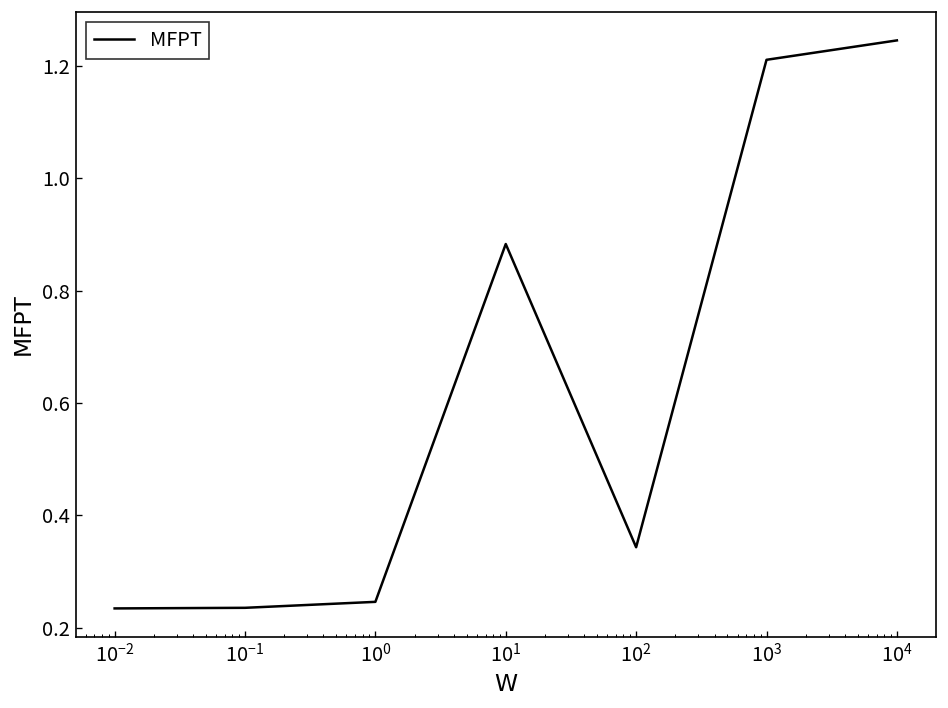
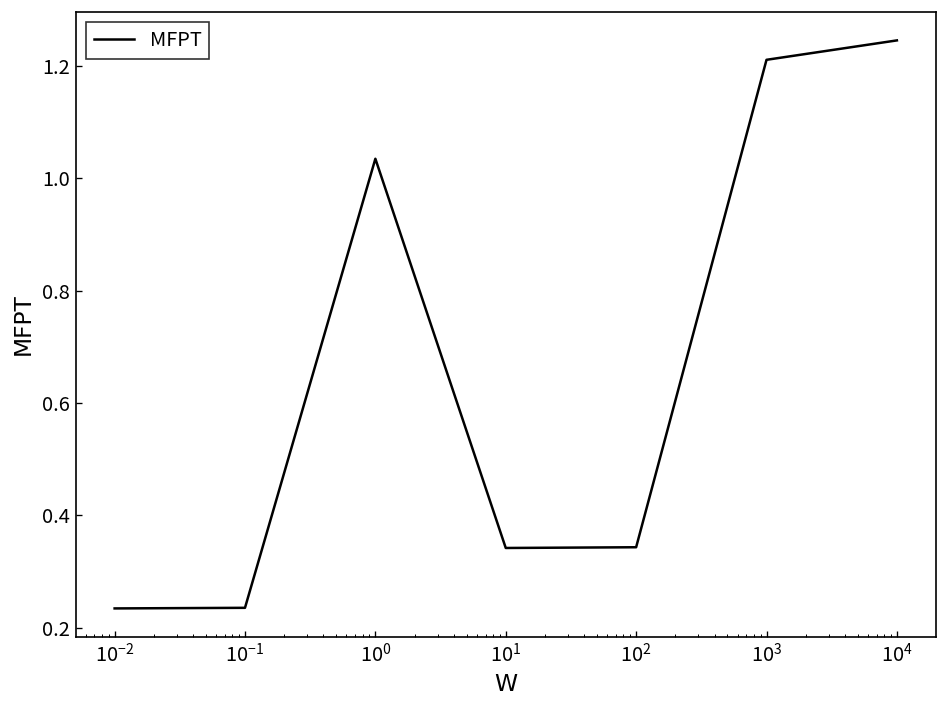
  {
    "10^-2": 0.23,
    "10^-1": 0.24,
-   "10^0": 0.25,
-   "10^1": 0.88,
+   "10^0": 1.03,
+   "10^1": 0.34,
    "10^2": 0.34,
    "10^3": 1.21,
    "10^4": 1.25
  }
